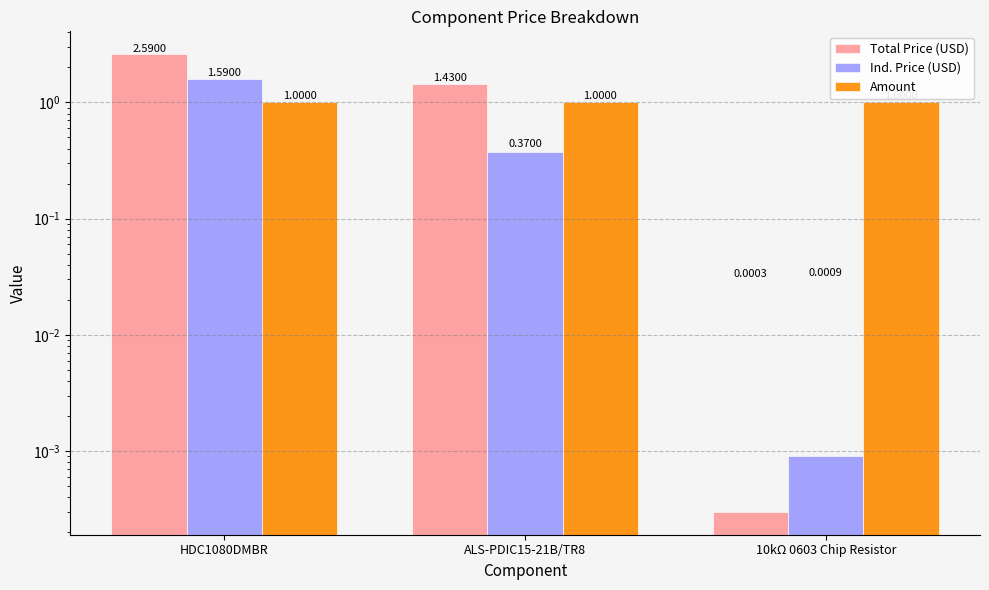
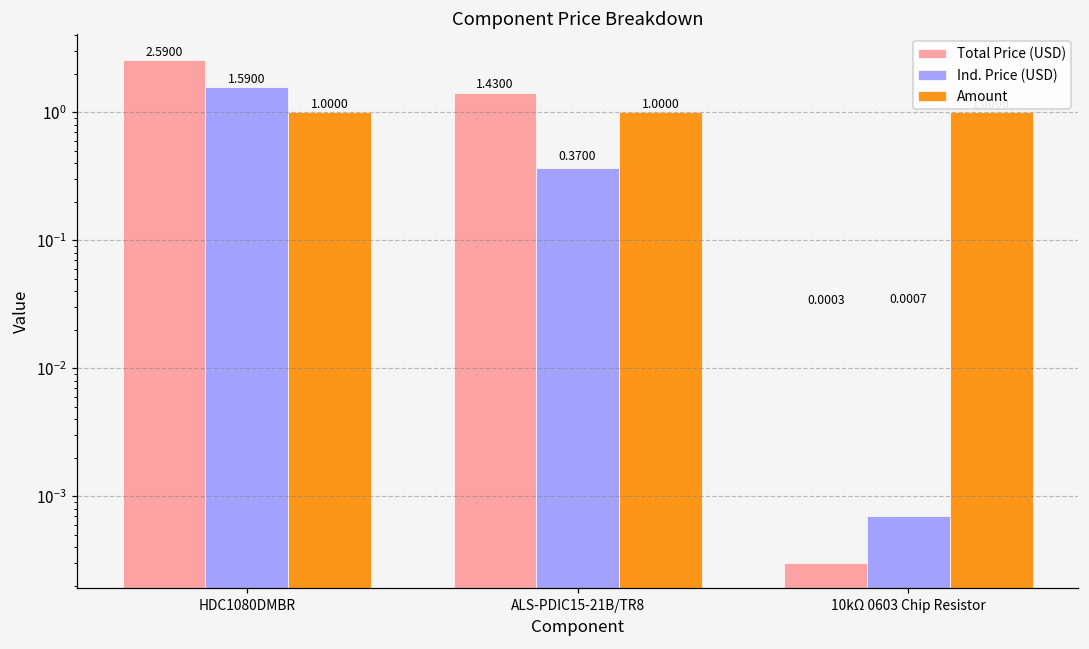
  {
    "Total Price (USD)": {
      "HDC1080DMBR": 2.5900,
      "ALS-PDIC15-21B/TR8": 1.4300
    },
    "Ind. Price (USD)": {
      "HDC1080DMBR": 1.5900,
      "ALS-PDIC15-21B/TR8": 0.3700,
-     "10kΩ 0603 Chip Resistor": 0.0009
+     "10kΩ 0603 Chip Resistor": 0.0007
    },
    "Amount": {
      "HDC1080DMBR": 1.0000,
      "ALS-PDIC15-21B/TR8": 1.0000
    }
  }
